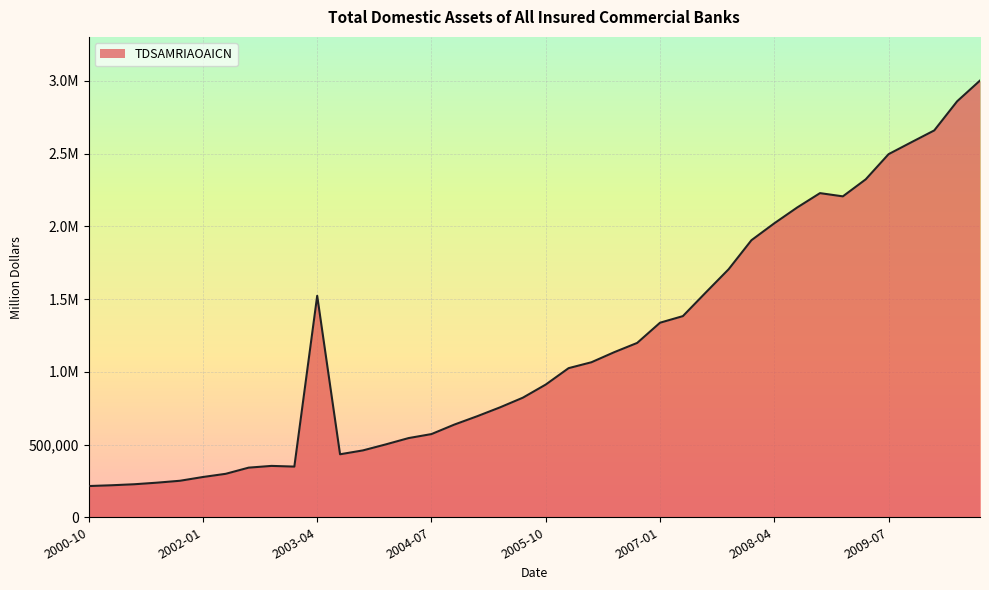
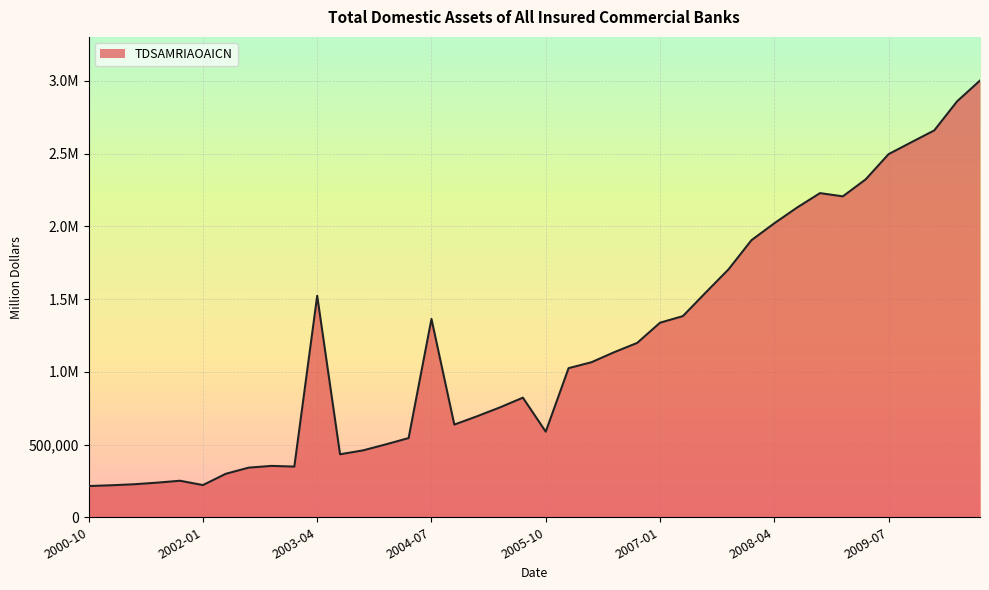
  {
    "2000-10": "210,000",
-   "2002-01": "280,000",
+   "2002-01": "220,000",
    "2003-04": "1,520,000",
-   "2004-07": "570,000",
-   "2005-10": "910,000",
+   "2004-07": "1,360,000",
+   "2005-10": "590,000",
    "2007-01": "1,340,000",
    "2008-04": "2,020,000",
    "2009-07": "2,500,000"
  }
